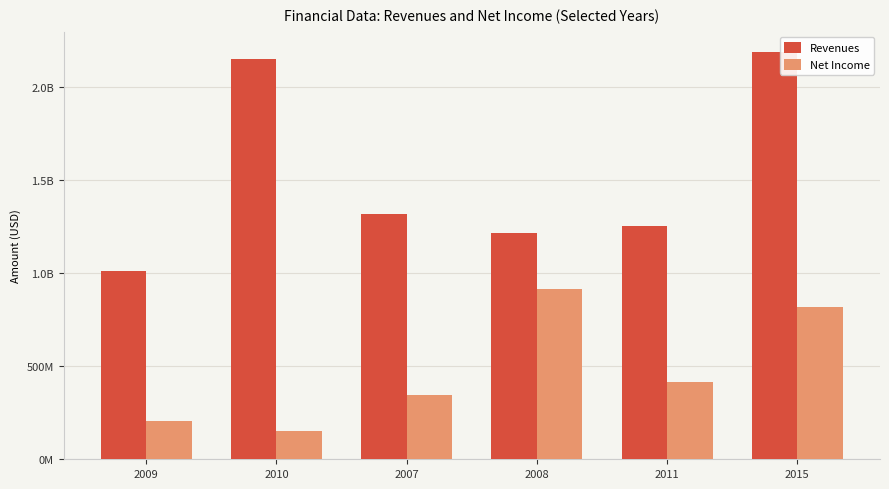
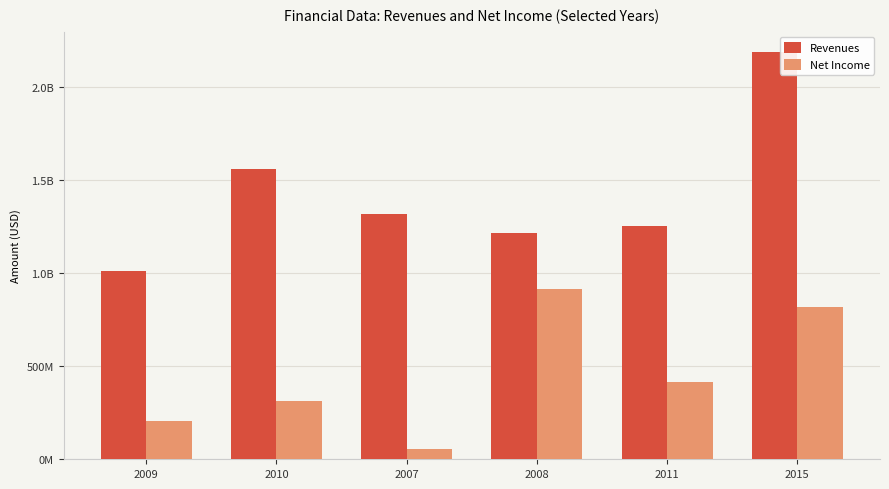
  {
    "Revenues": {
      "2009": 1010000000,
-     "2010": 2150000000,
+     "2010": 1560000000,
      "2007": 1320000000,
      "2008": 1210000000,
      "2011": 1260000000,
      "2015": 2190000000
    },
    "Net Income": {
      "2009": 200000000,
-     "2010": 150000000,
-     "2007": 350000000,
+     "2010": 310000000,
+     "2007": 60000000,
      "2008": 920000000,
      "2011": 410000000,
      "2015": 820000000
    }
  }
